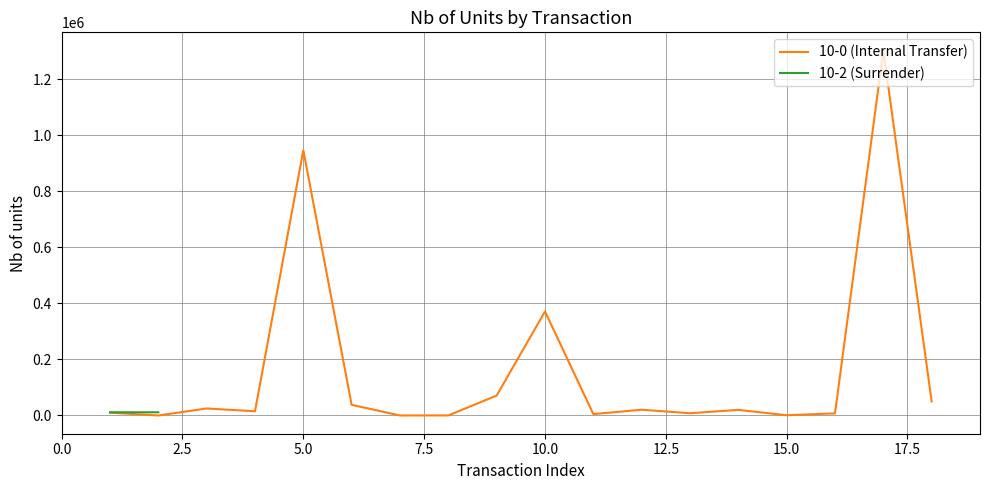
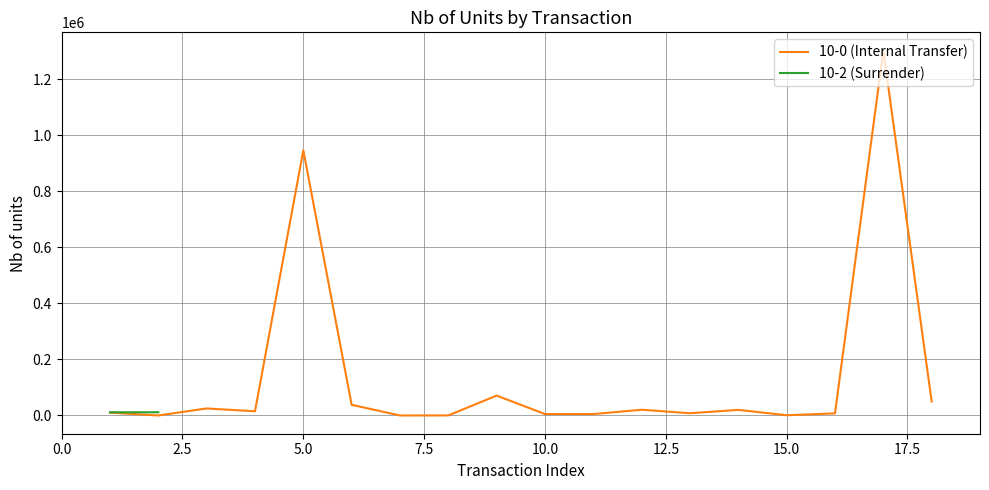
  {
    "10-0 (Internal Transfer)": {
      "5.0": 950000,
-     "10.0": 370000,
+     "10.0": 10000,
      "15.0": 0
    }
  }
